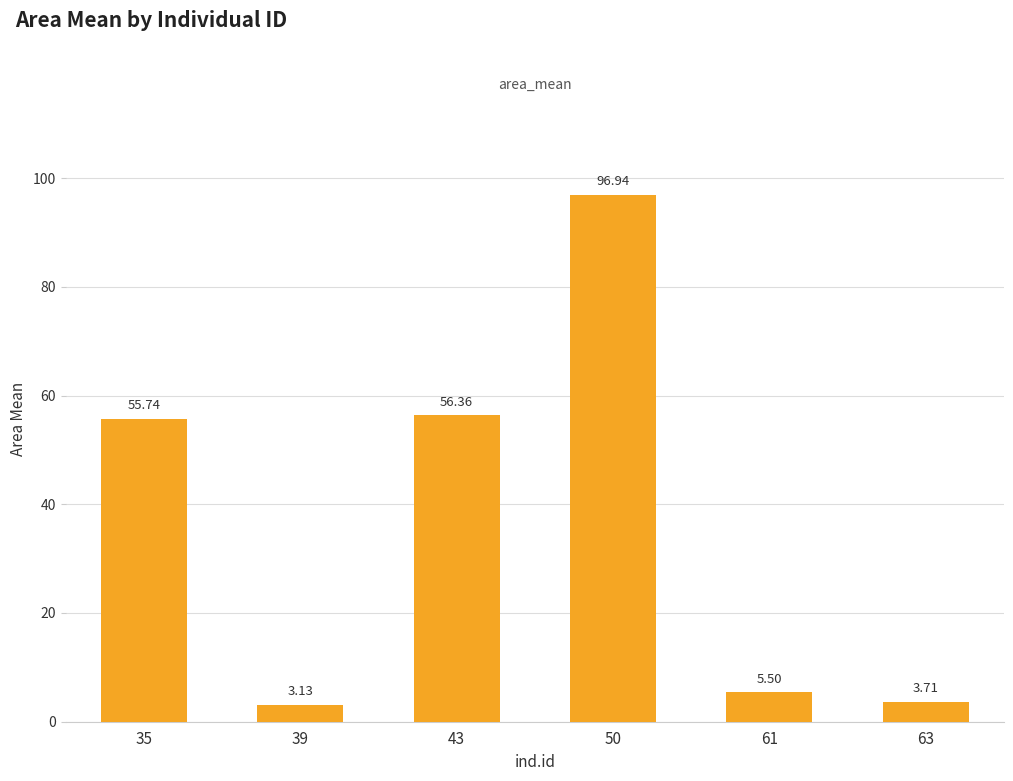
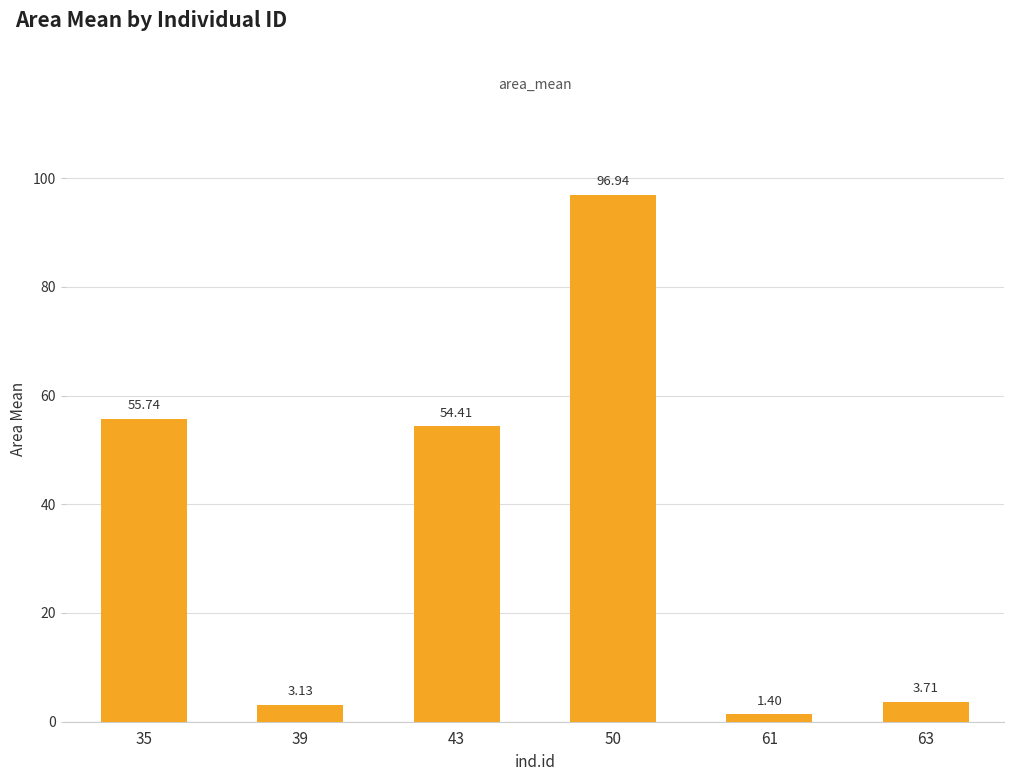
  {
    "35": 55.74,
    "39": 3.13,
-   "43": 56.36,
+   "43": 54.41,
    "50": 96.94,
-   "61": 5.50,
+   "61": 1.40,
    "63": 3.71
  }
